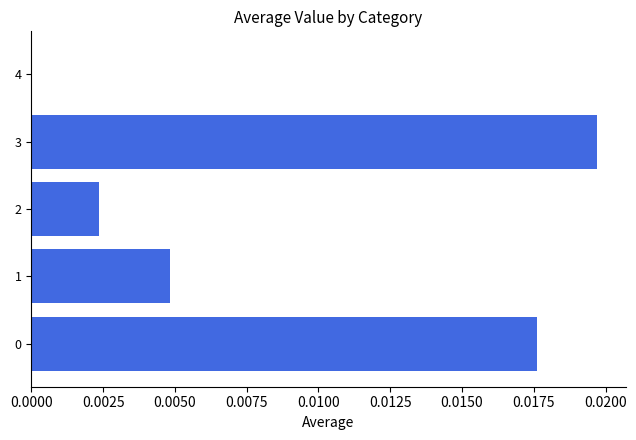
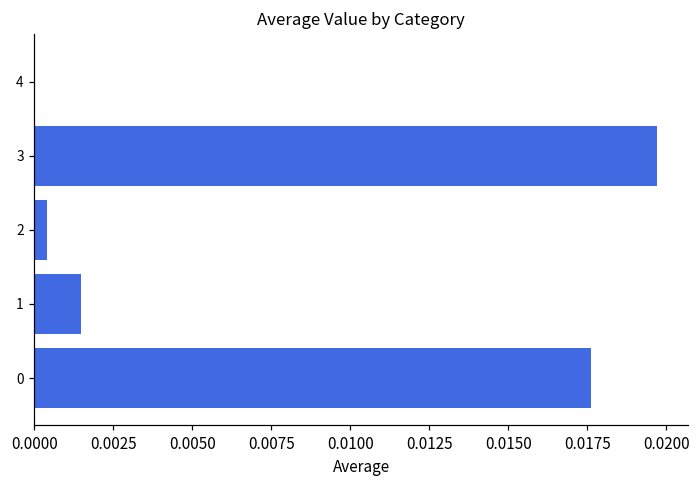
  {
    "4": 0.0000,
    "3": 0.0197,
-   "2": 0.0023,
-   "1": 0.0048,
+   "2": 0.0004,
+   "1": 0.0015,
    "0": 0.0176
  }
